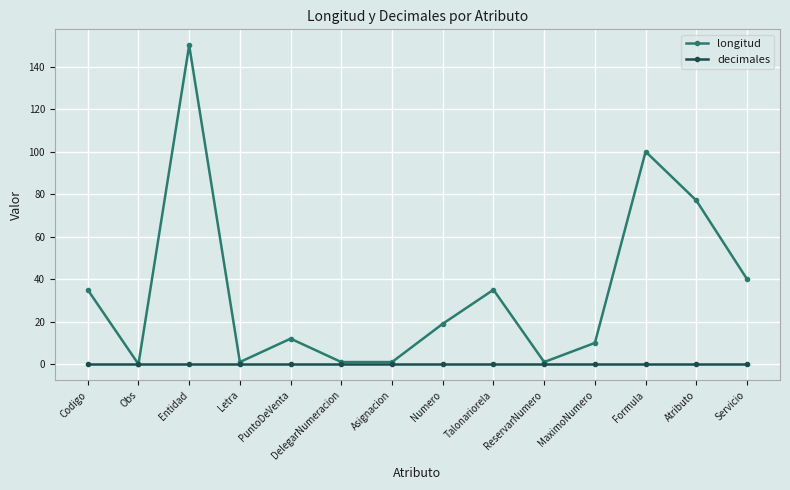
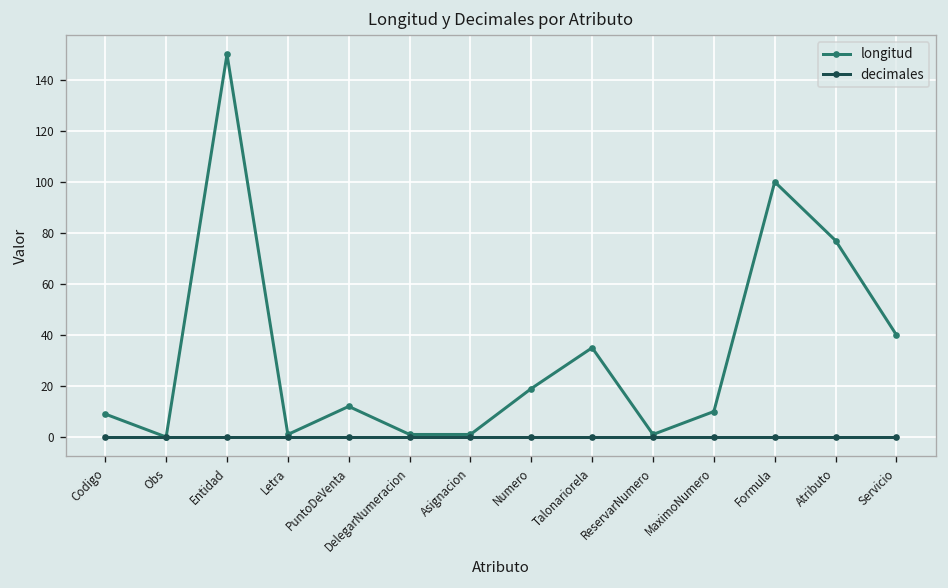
  {
    "longitud": {
-     "Codigo": 35,
+     "Codigo": 9,
      "Entidad": 150,
      "PuntoDeVenta": 12,
      "Numero": 19,
      "Talonariorela": 35,
      "MaximoNumero": 10,
      "Formula": 100,
      "Atributo": 77,
      "Servicio": 40
    },
    "decimales": {
      "Codigo": 0,
      "Entidad": 0,
      "PuntoDeVenta": 0,
      "Numero": 0,
      "Talonariorela": 0,
      "MaximoNumero": 0,
      "Formula": 0,
      "Atributo": 0,
      "Servicio": 0
    }
  }
